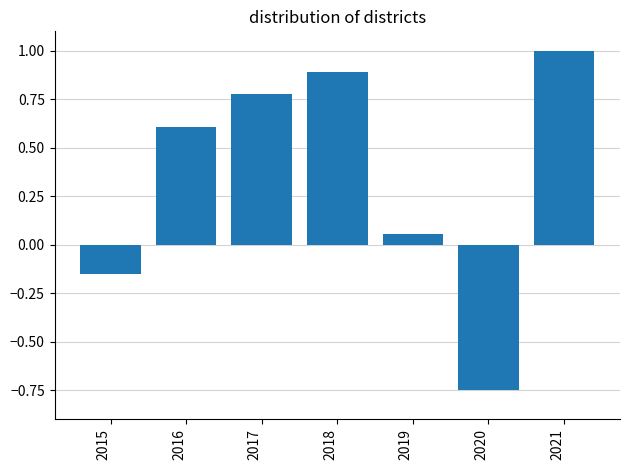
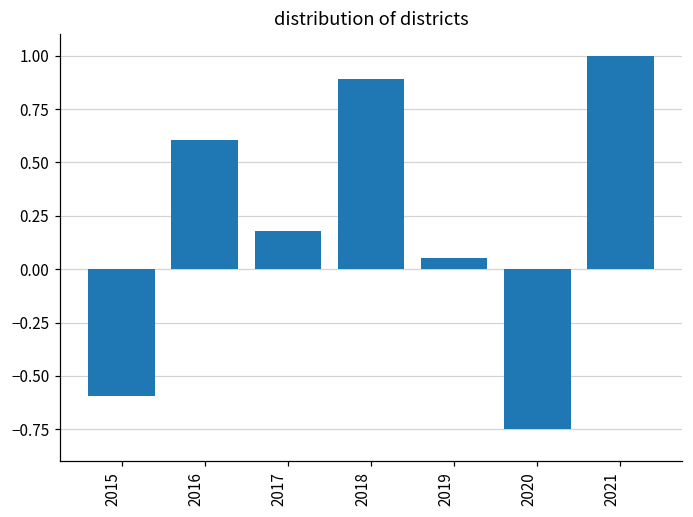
  {
-   "2015": -0.15,
+   "2015": -0.59,
    "2016": 0.61,
-   "2017": 0.78,
+   "2017": 0.18,
    "2018": 0.89,
    "2019": 0.05,
    "2020": -0.75,
    "2021": 1.00
  }
